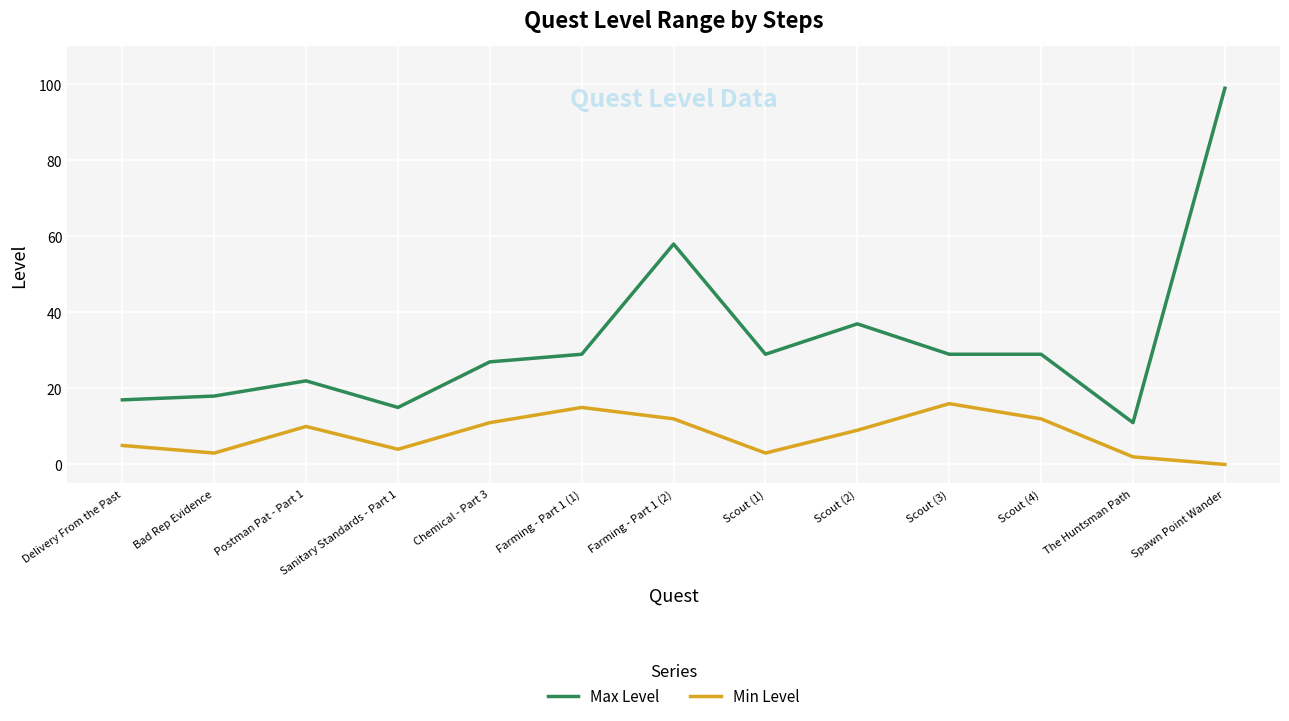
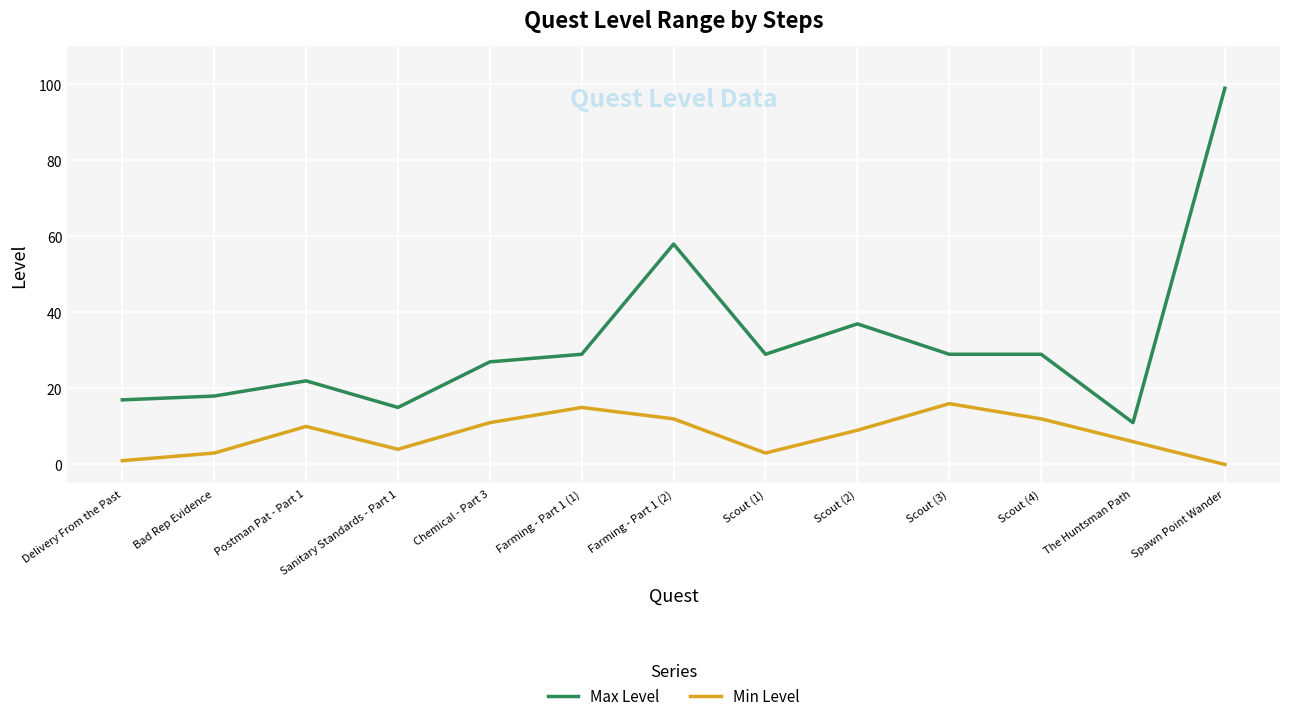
  {
    "Max Level": {
      "Delivery From the Past": 17,
      "Bad Rep Evidence": 18,
      "Postman Pat - Part 1": 22,
      "Sanitary Standards - Part 1": 15,
      "Chemical - Part 3": 27,
      "Farming - Part 1 (1)": 29,
      "Farming - Part 1 (2)": 58,
      "Scout (1)": 29,
      "Scout (2)": 37,
      "Scout (3)": 29,
      "Scout (4)": 29,
      "The Huntsman Path": 11,
      "Spawn Point Wander": 99
    },
    "Min Level": {
-     "Delivery From the Past": 5,
+     "Delivery From the Past": 1,
      "Bad Rep Evidence": 3,
      "Postman Pat - Part 1": 10,
      "Sanitary Standards - Part 1": 4,
      "Chemical - Part 3": 11,
      "Farming - Part 1 (1)": 15,
      "Farming - Part 1 (2)": 12,
      "Scout (1)": 3,
      "Scout (2)": 9,
      "Scout (3)": 16,
      "Scout (4)": 12,
-     "The Huntsman Path": 2,
+     "The Huntsman Path": 6,
      "Spawn Point Wander": 0
    }
  }
